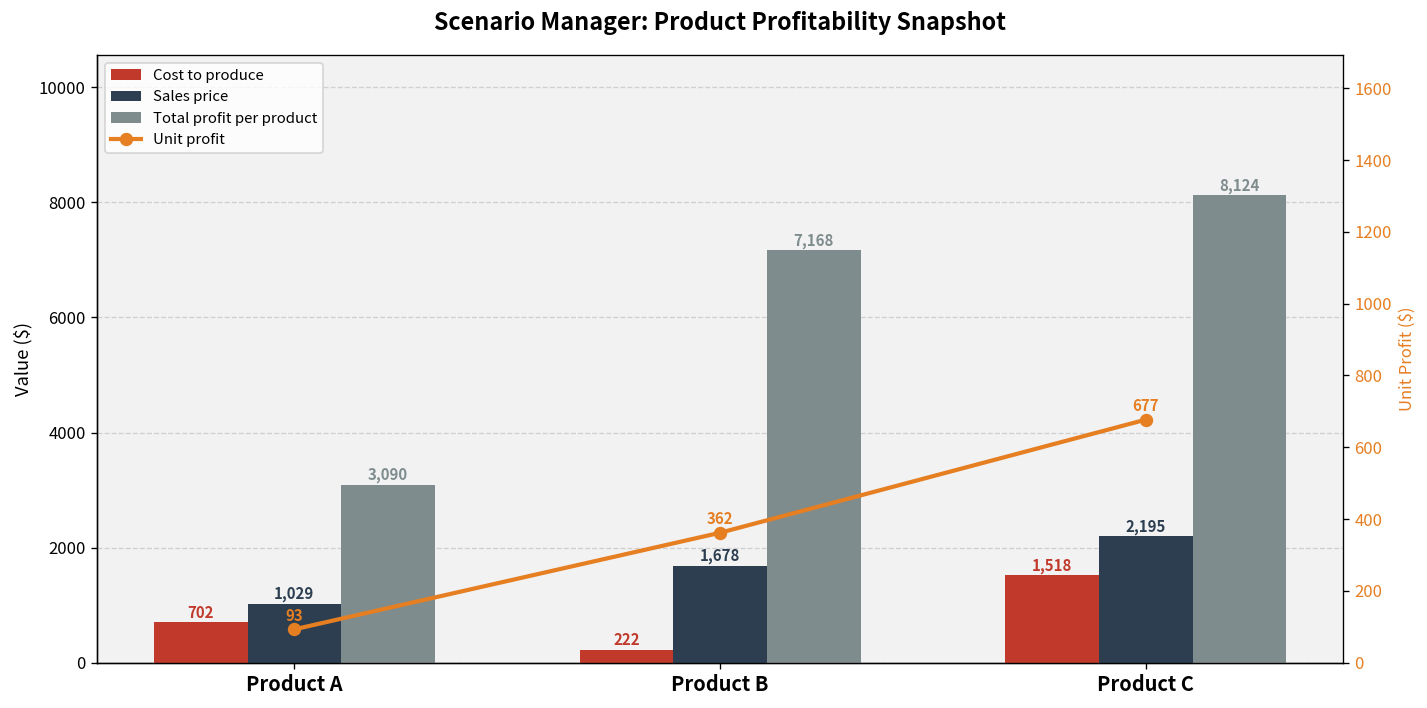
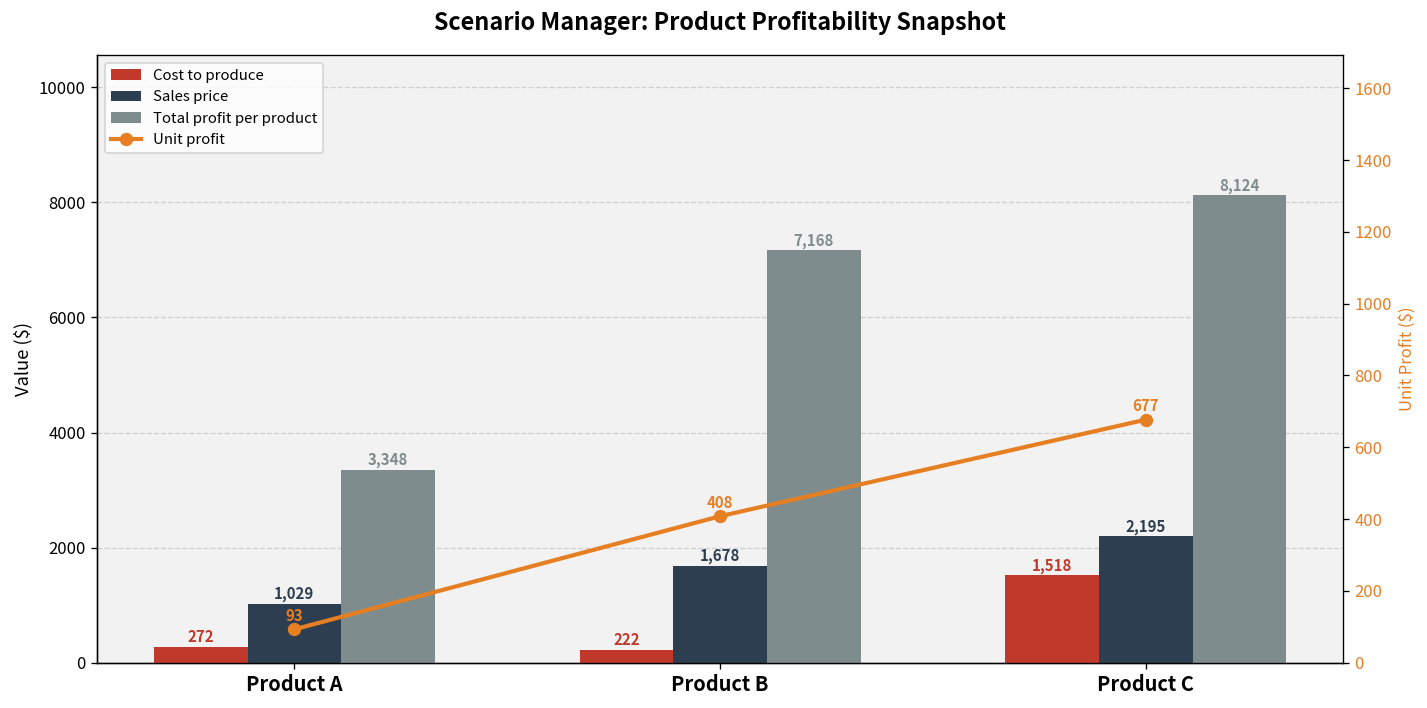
  {
    "Cost to produce": {
-     "Product A": "702",
+     "Product A": "272",
      "Product B": "222",
      "Product C": "1,518"
    },
    "Sales price": {
      "Product A": "1,029",
      "Product B": "1,678",
      "Product C": "2,195"
    },
    "Total profit per product": {
-     "Product A": "3,090",
+     "Product A": "3,348",
      "Product B": "7,168",
      "Product C": "8,124"
    },
    "Unit profit": {
      "Product A": "93",
-     "Product B": "362",
+     "Product B": "408",
      "Product C": "677"
    }
  }
